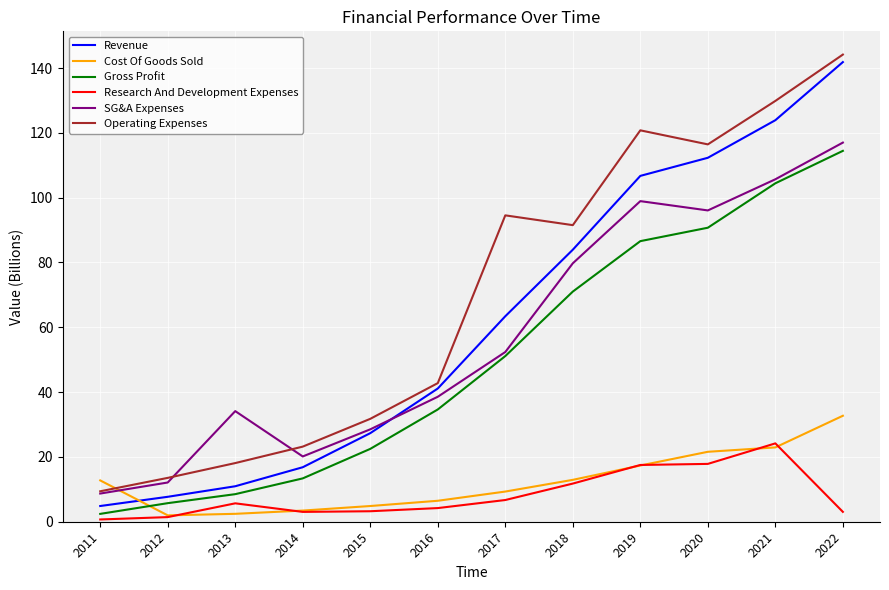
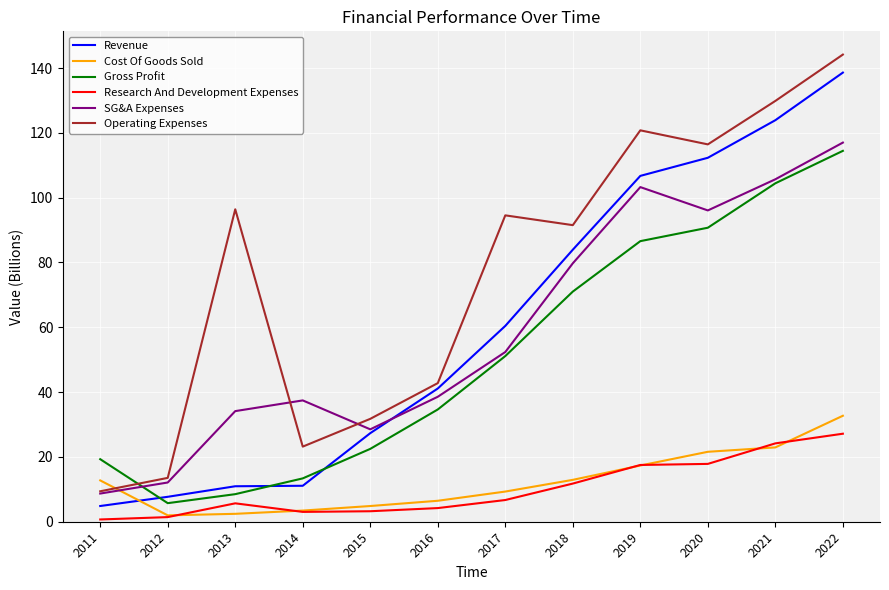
  {
    "Revenue": {
      "2011": 5,
      "2012": 8,
      "2013": 11,
-     "2014": 17,
+     "2014": 11,
      "2015": 27,
      "2016": 41,
-     "2017": 63,
+     "2017": 60,
      "2018": 84,
      "2019": 107,
      "2020": 112,
      "2021": 124,
-     "2022": 142
+     "2022": 139
    },
    "Cost Of Goods Sold": {
      "2011": 13,
      "2013": 2,
      "2015": 5,
      "2016": 6,
      "2017": 9,
      "2018": 13,
      "2020": 22,
      "2021": 23,
      "2022": 33
    },
    "Gross Profit": {
-     "2011": 2,
+     "2011": 19,
      "2012": 6,
      "2013": 9,
      "2014": 13,
      "2015": 22,
      "2016": 35,
      "2017": 51,
      "2018": 71,
      "2019": 87,
      "2020": 91,
      "2021": 104,
      "2022": 114
    },
    "Research And Development Expenses": {
      "2011": 1,
      "2013": 6,
      "2015": 3,
      "2016": 4,
      "2017": 7,
      "2018": 12,
      "2020": 18,
      "2021": 24,
-     "2022": 3
+     "2022": 27
    },
    "SG&A Expenses": {
      "2012": 12,
      "2013": 34,
-     "2014": 20,
+     "2014": 37,
      "2015": 29,
      "2016": 39,
      "2017": 52,
      "2018": 80,
-     "2019": 99,
+     "2019": 103,
      "2020": 96,
      "2021": 106,
      "2022": 117
    },
    "Operating Expenses": {
      "2012": 14,
-     "2013": 18,
+     "2013": 96,
      "2014": 23,
      "2015": 32,
      "2016": 43,
      "2017": 95,
      "2018": 92,
      "2019": 121,
      "2020": 116,
      "2021": 130,
      "2022": 144
    }
  }
